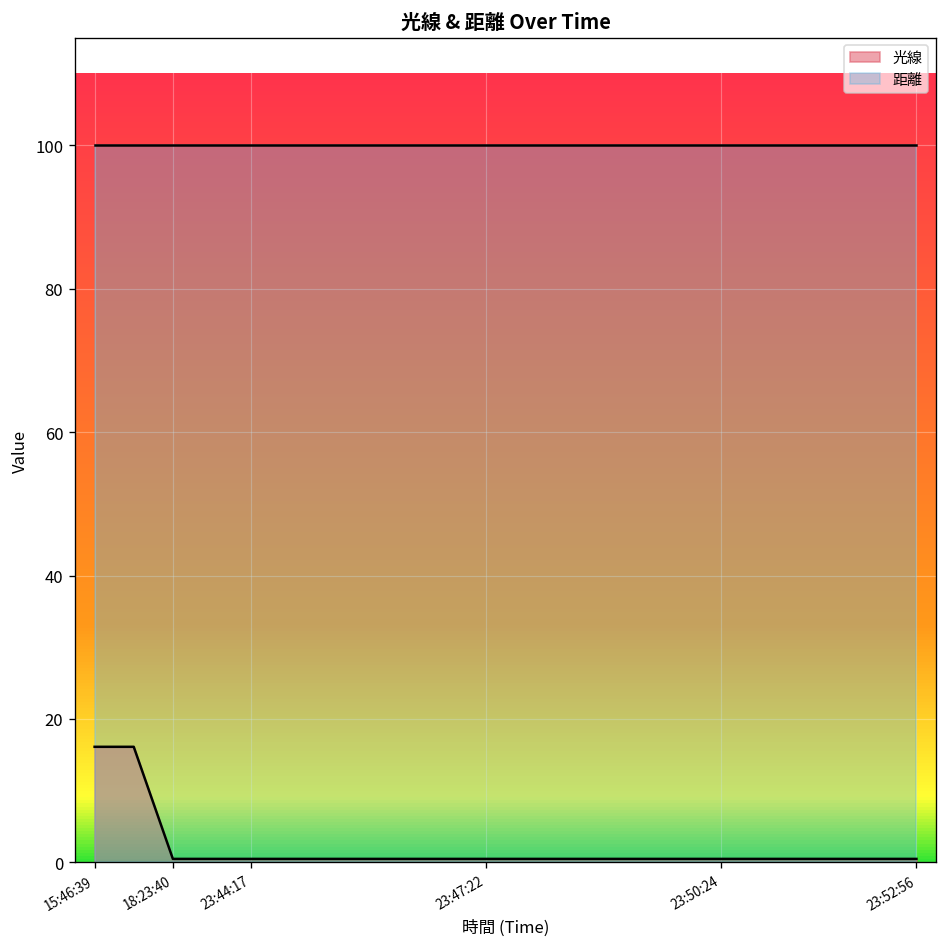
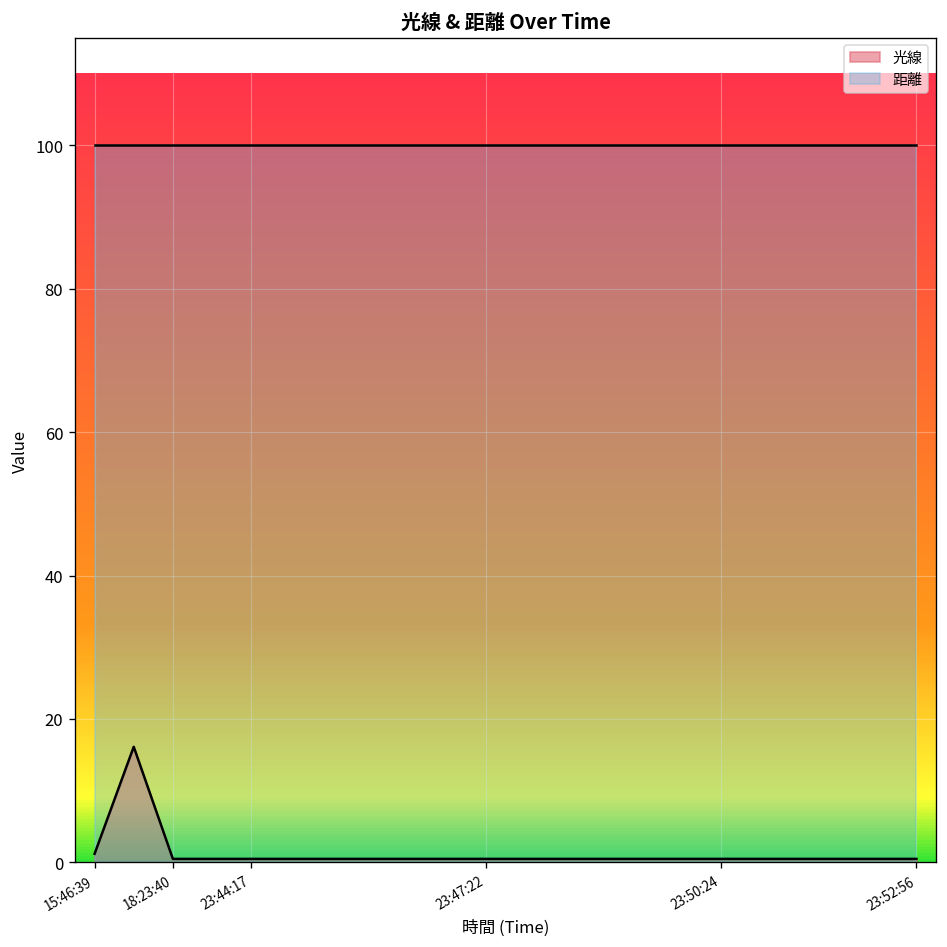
  {
    "光線": {
-     "15:46:39": 16,
+     "15:46:39": 1,
      "18:23:40": 0,
      "23:44:17": 0,
      "23:47:22": 0,
      "23:50:24": 0,
      "23:52:56": 0
    },
    "距離": {
      "15:46:39": 100,
      "18:23:40": 100,
      "23:44:17": 100,
      "23:47:22": 100,
      "23:50:24": 100,
      "23:52:56": 100
    }
  }
